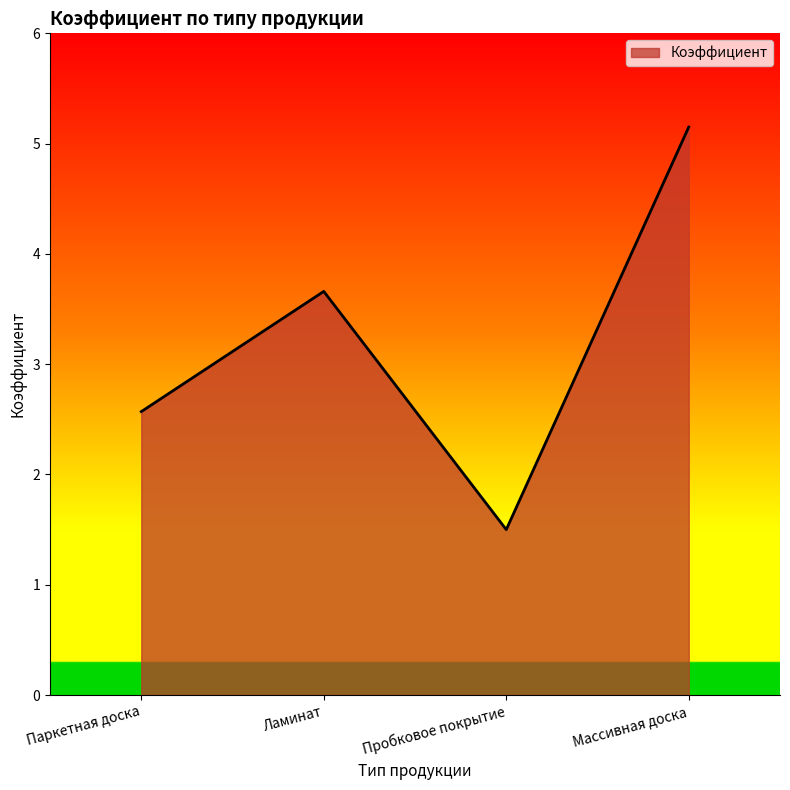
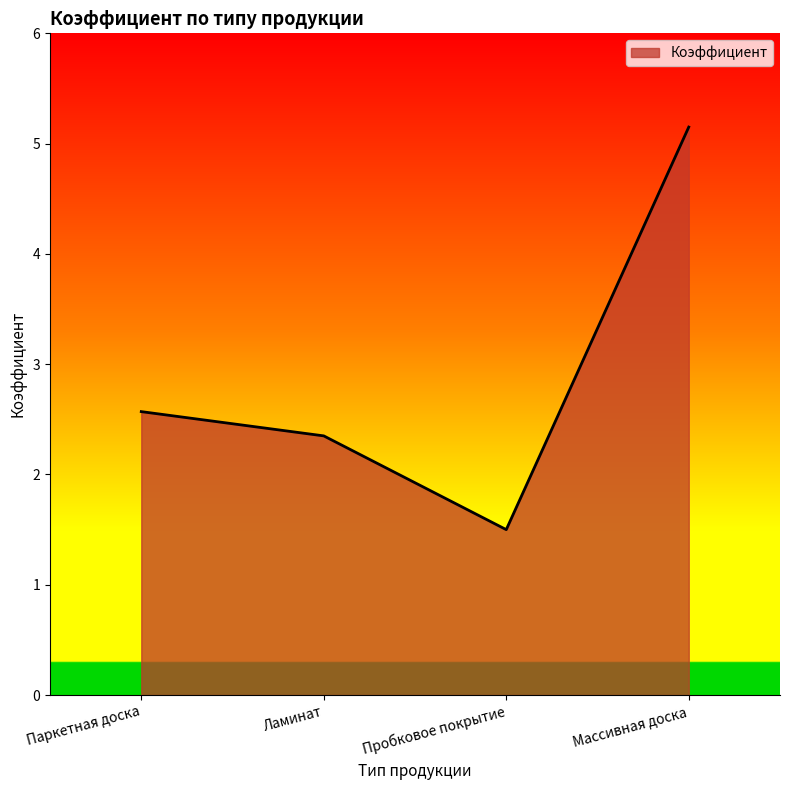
  {
    "Паркетная доска": 2.57,
-   "Ламинат": 3.66,
+   "Ламинат": 2.35,
    "Пробковое покрытие": 1.50,
    "Массивная доска": 5.15
  }
